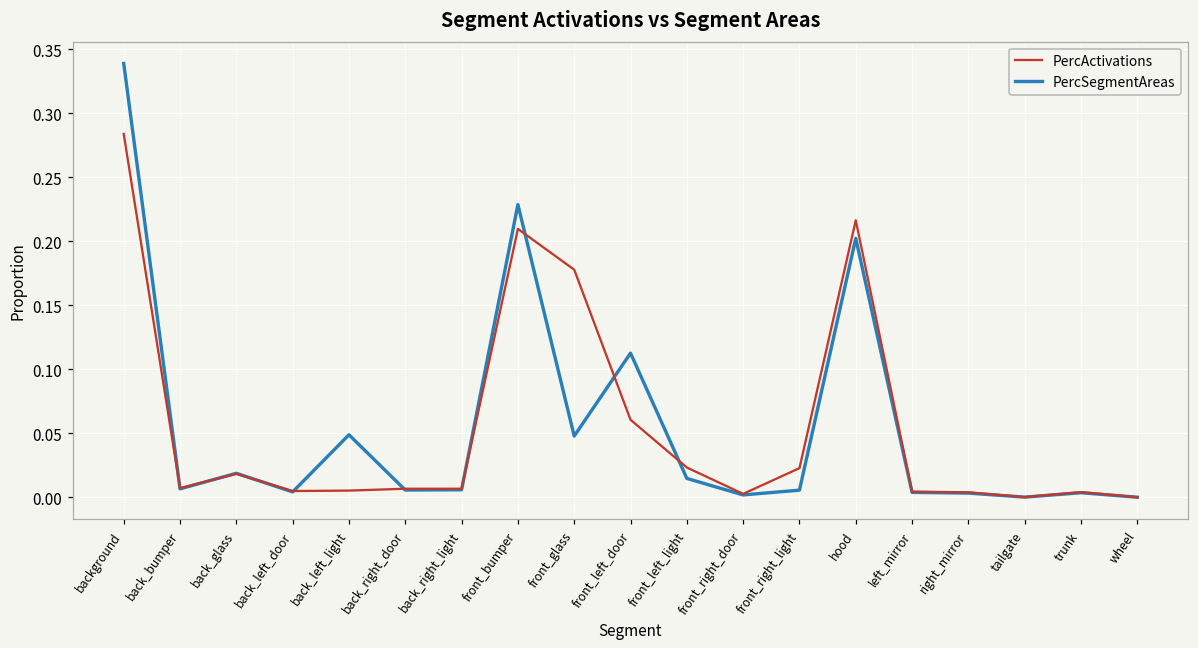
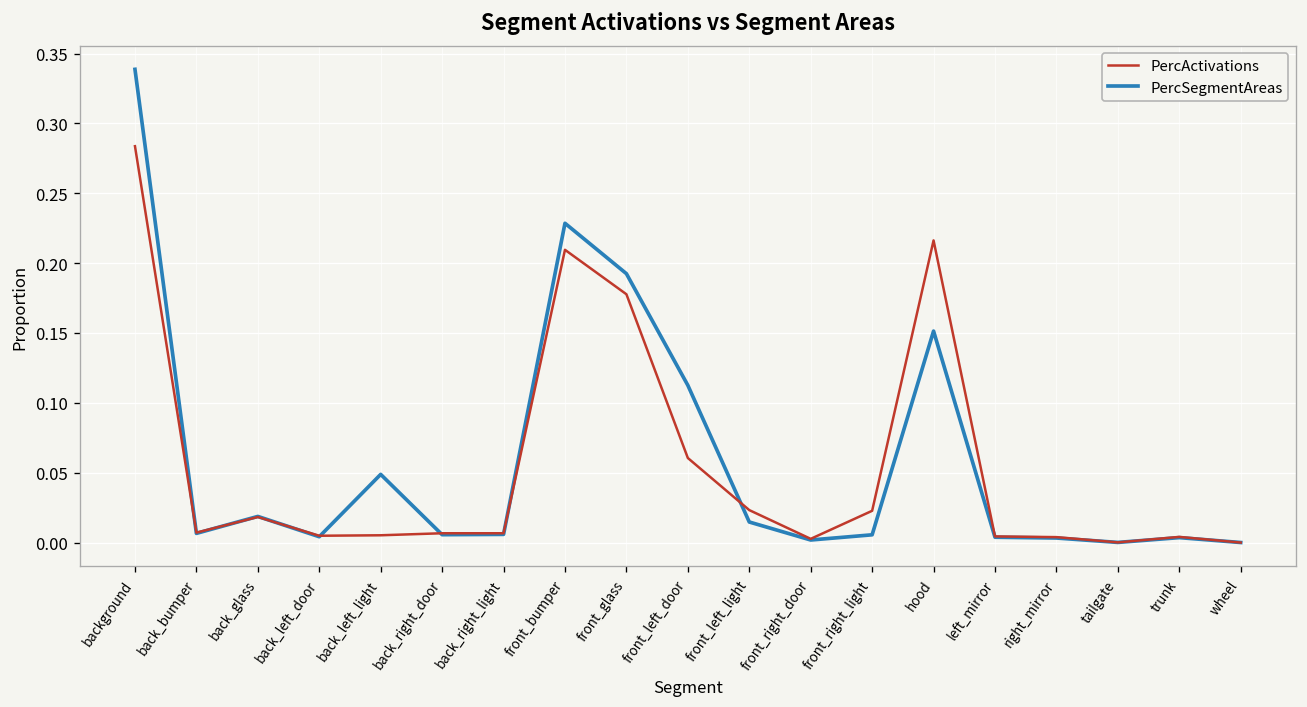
  {
    "PercActivations": {
      "background": 0.284,
      "back_left_light": 0.005,
      "front_bumper": 0.210,
      "front_glass": 0.178,
      "front_left_door": 0.061,
      "front_left_light": 0.023,
      "front_right_light": 0.023,
      "hood": 0.216
    },
    "PercSegmentAreas": {
      "background": 0.339,
      "back_left_light": 0.049,
      "front_bumper": 0.229,
-     "front_glass": 0.048,
+     "front_glass": 0.192,
      "front_left_door": 0.113,
      "front_left_light": 0.015,
      "front_right_light": 0.006,
-     "hood": 0.202
+     "hood": 0.151
    }
  }
